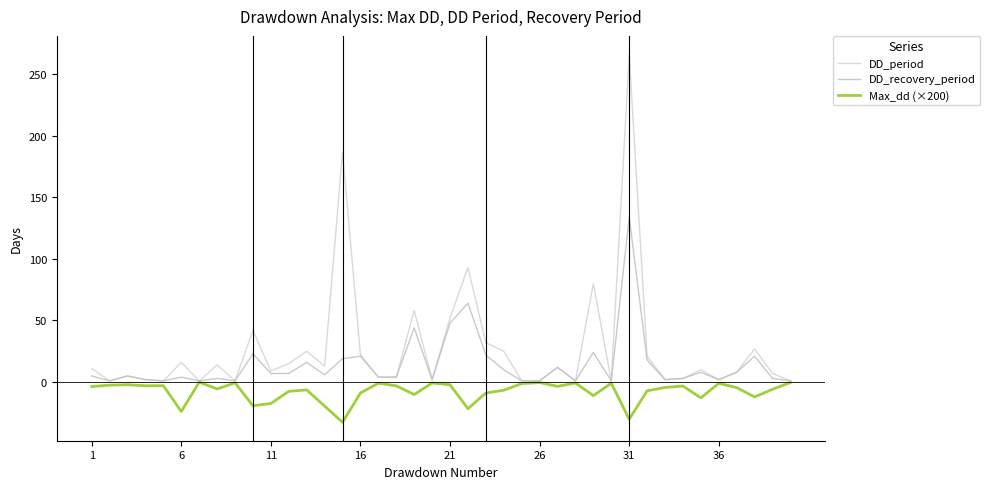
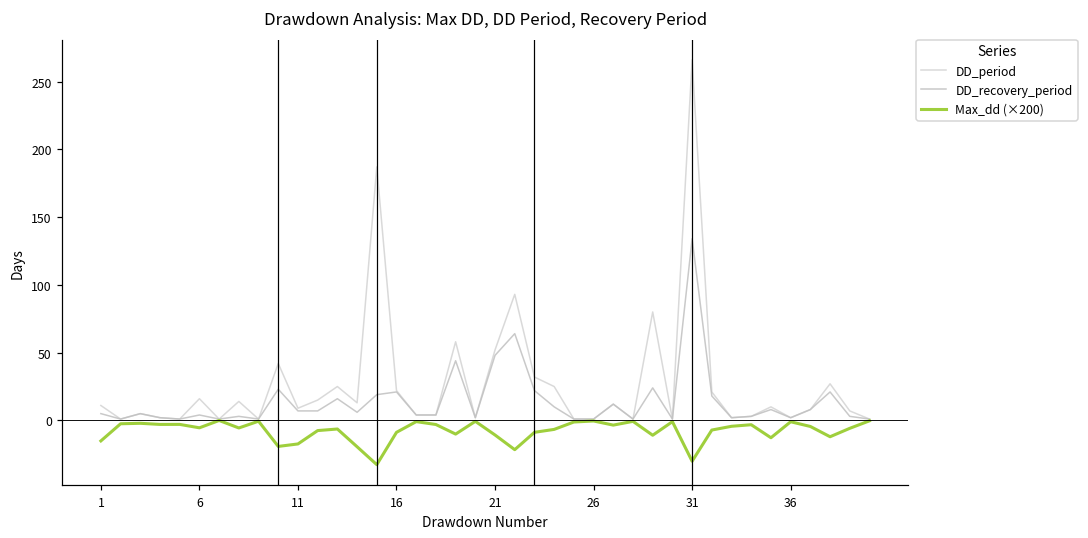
  {
    "Max_dd (×200)": {
-     "1": -4,
-     "6": -24,
+     "1": -15,
+     "6": -5,
      "11": -17,
      "16": -9,
-     "21": -2,
+     "21": -11,
      "31": -30,
      "36": -1
    }
  }
